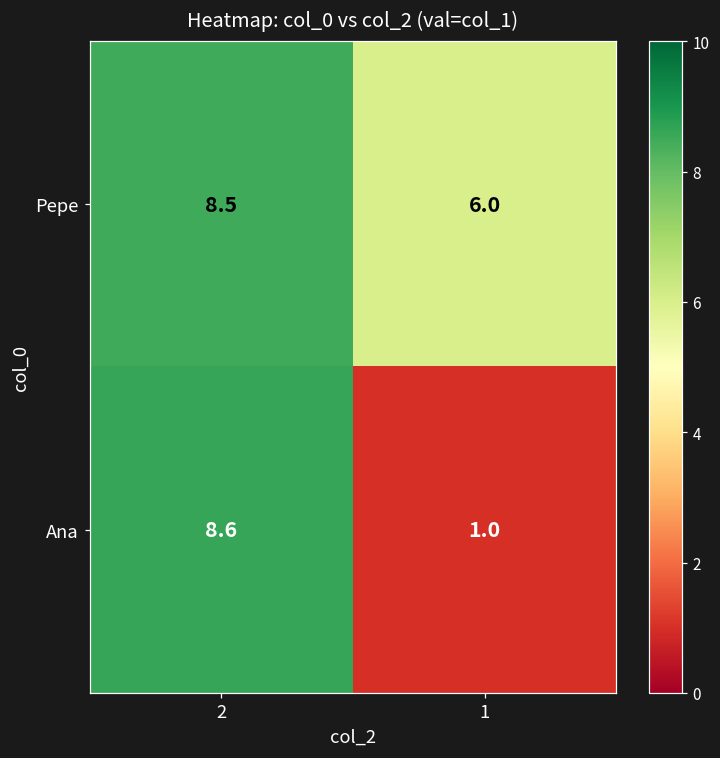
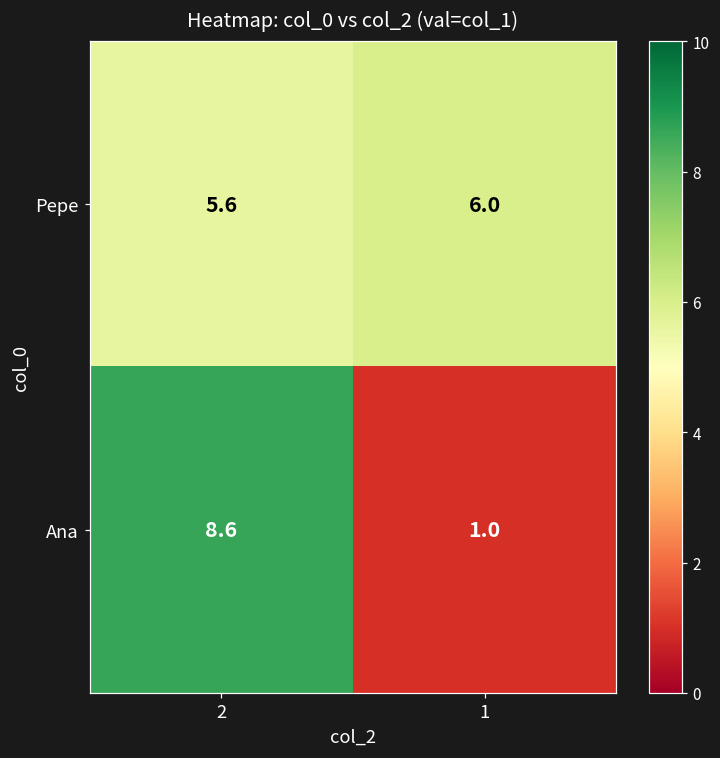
  {
    "Pepe": {
-     "2": 8.5,
+     "2": 5.6,
      "1": 6.0
    },
    "Ana": {
      "2": 8.6,
      "1": 1.0
    }
  }
